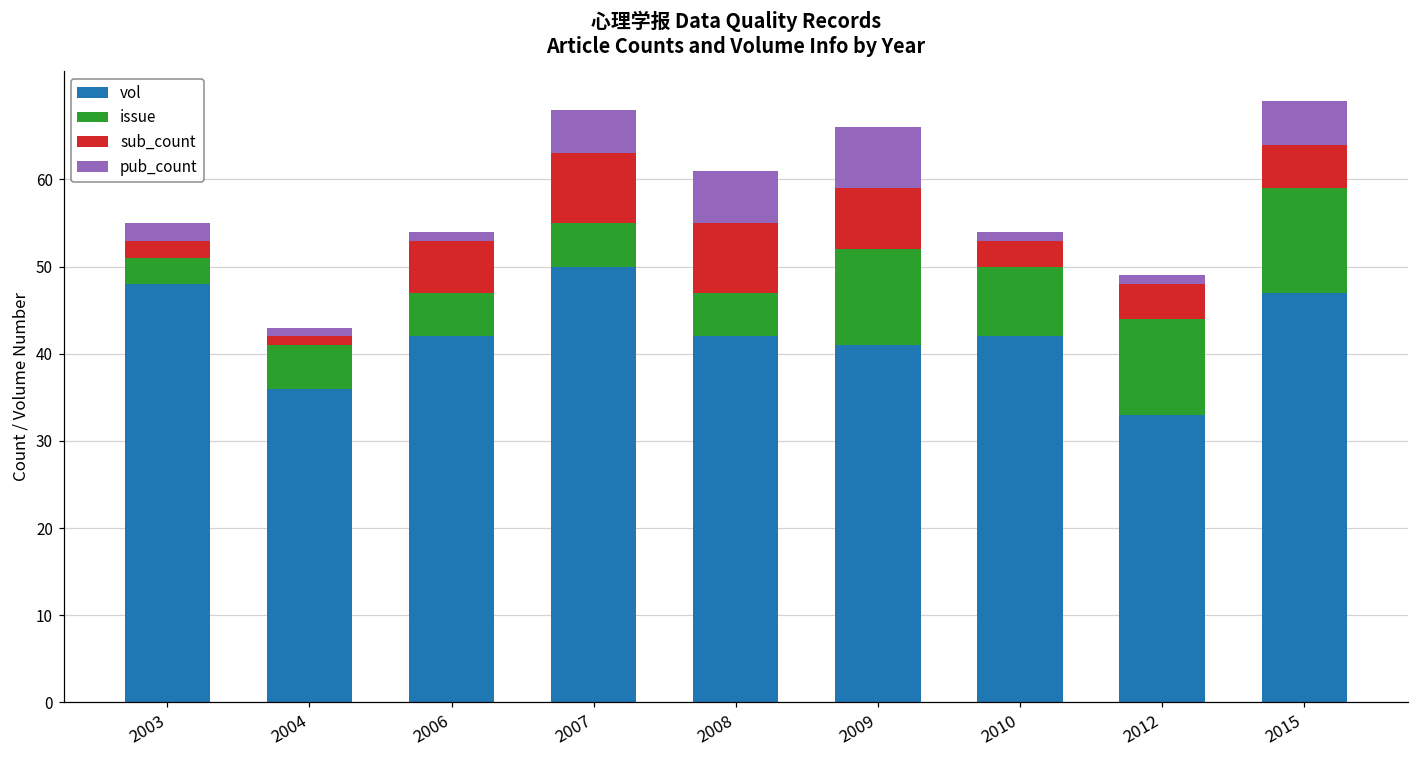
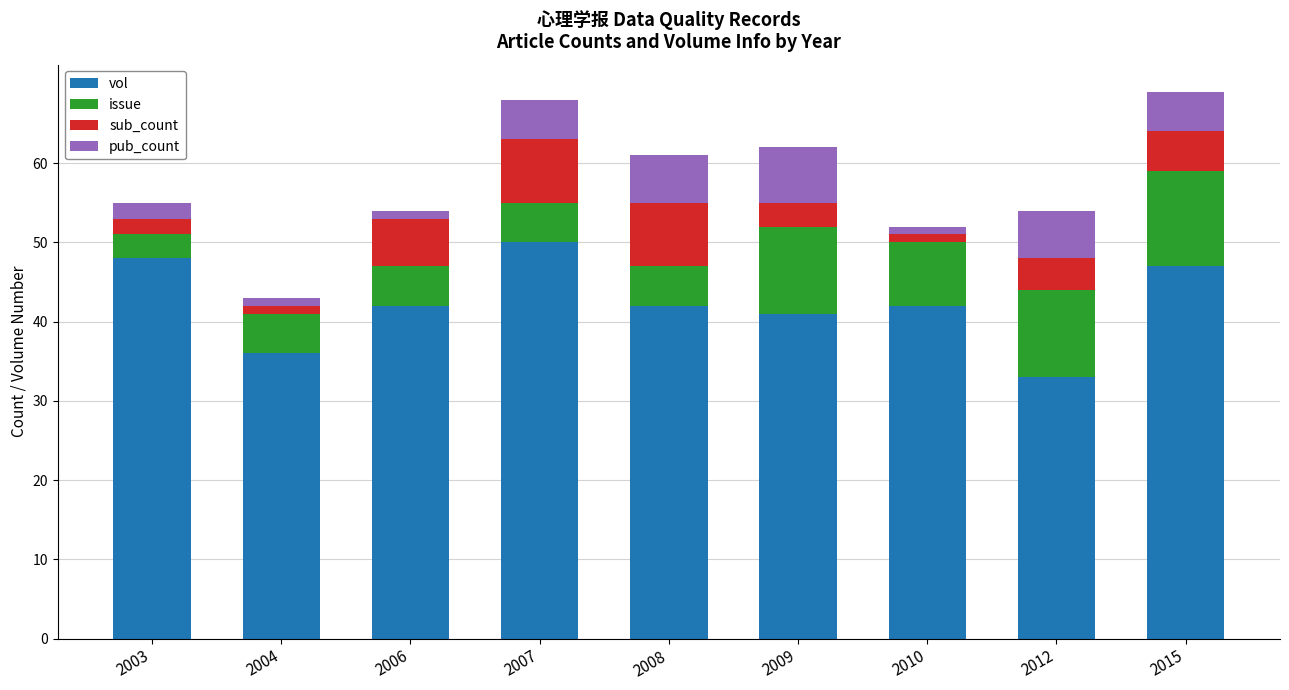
  {
    "vol": {
      "2003": 48,
      "2004": 36,
      "2006": 42,
      "2007": 50,
      "2008": 42,
      "2009": 41,
      "2010": 42,
      "2012": 33,
      "2015": 47
    },
    "issue": {
      "2003": 3,
      "2004": 5,
      "2006": 5,
      "2007": 5,
      "2008": 5,
      "2009": 11,
      "2010": 8,
      "2012": 11,
      "2015": 12
    },
    "sub_count": {
      "2003": 2,
      "2004": 1,
      "2006": 6,
      "2007": 8,
      "2008": 8,
-     "2009": 7,
-     "2010": 3,
+     "2009": 3,
+     "2010": 1,
      "2012": 4,
      "2015": 5
    },
    "pub_count": {
      "2003": 2,
      "2004": 1,
      "2006": 1,
      "2007": 5,
      "2008": 6,
      "2009": 7,
      "2010": 1,
-     "2012": 1,
+     "2012": 6,
      "2015": 5
    }
  }
